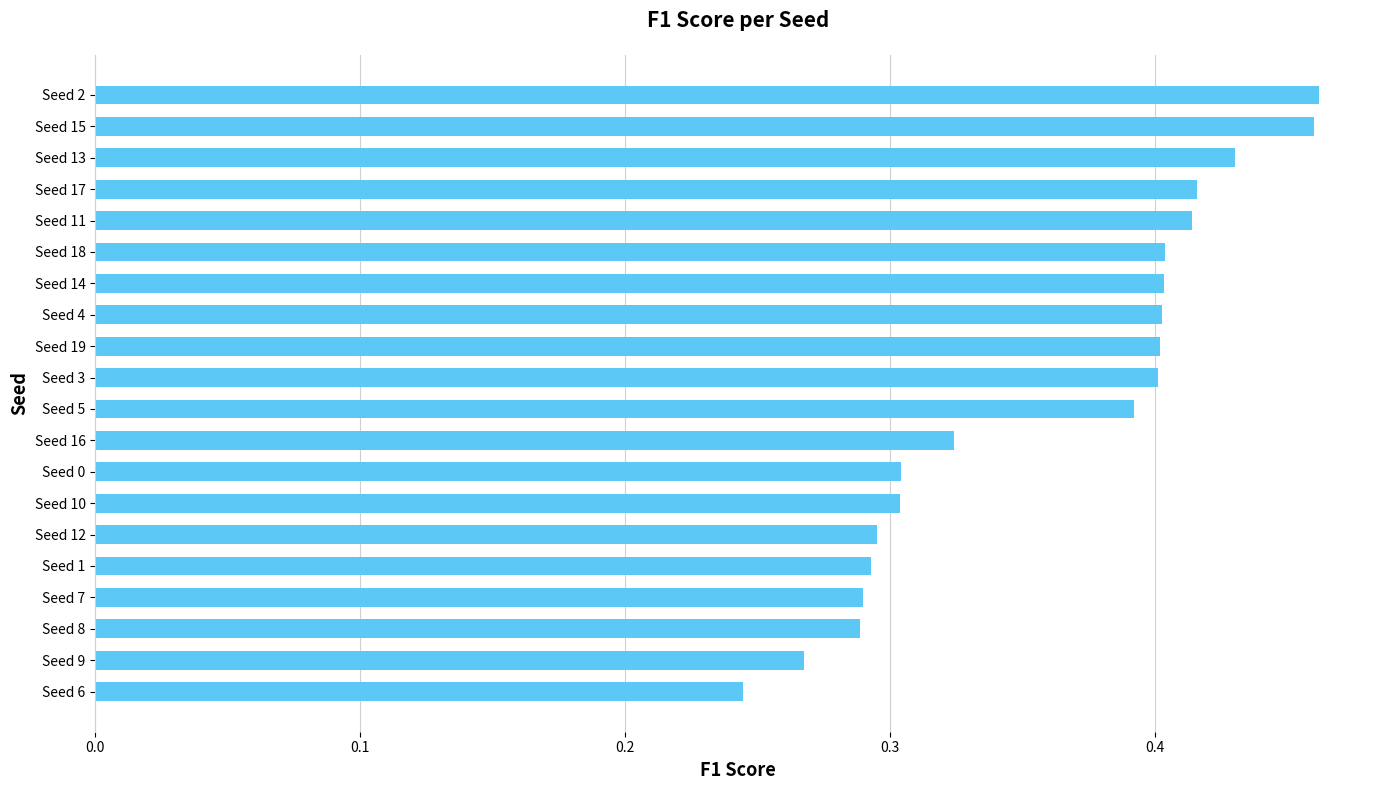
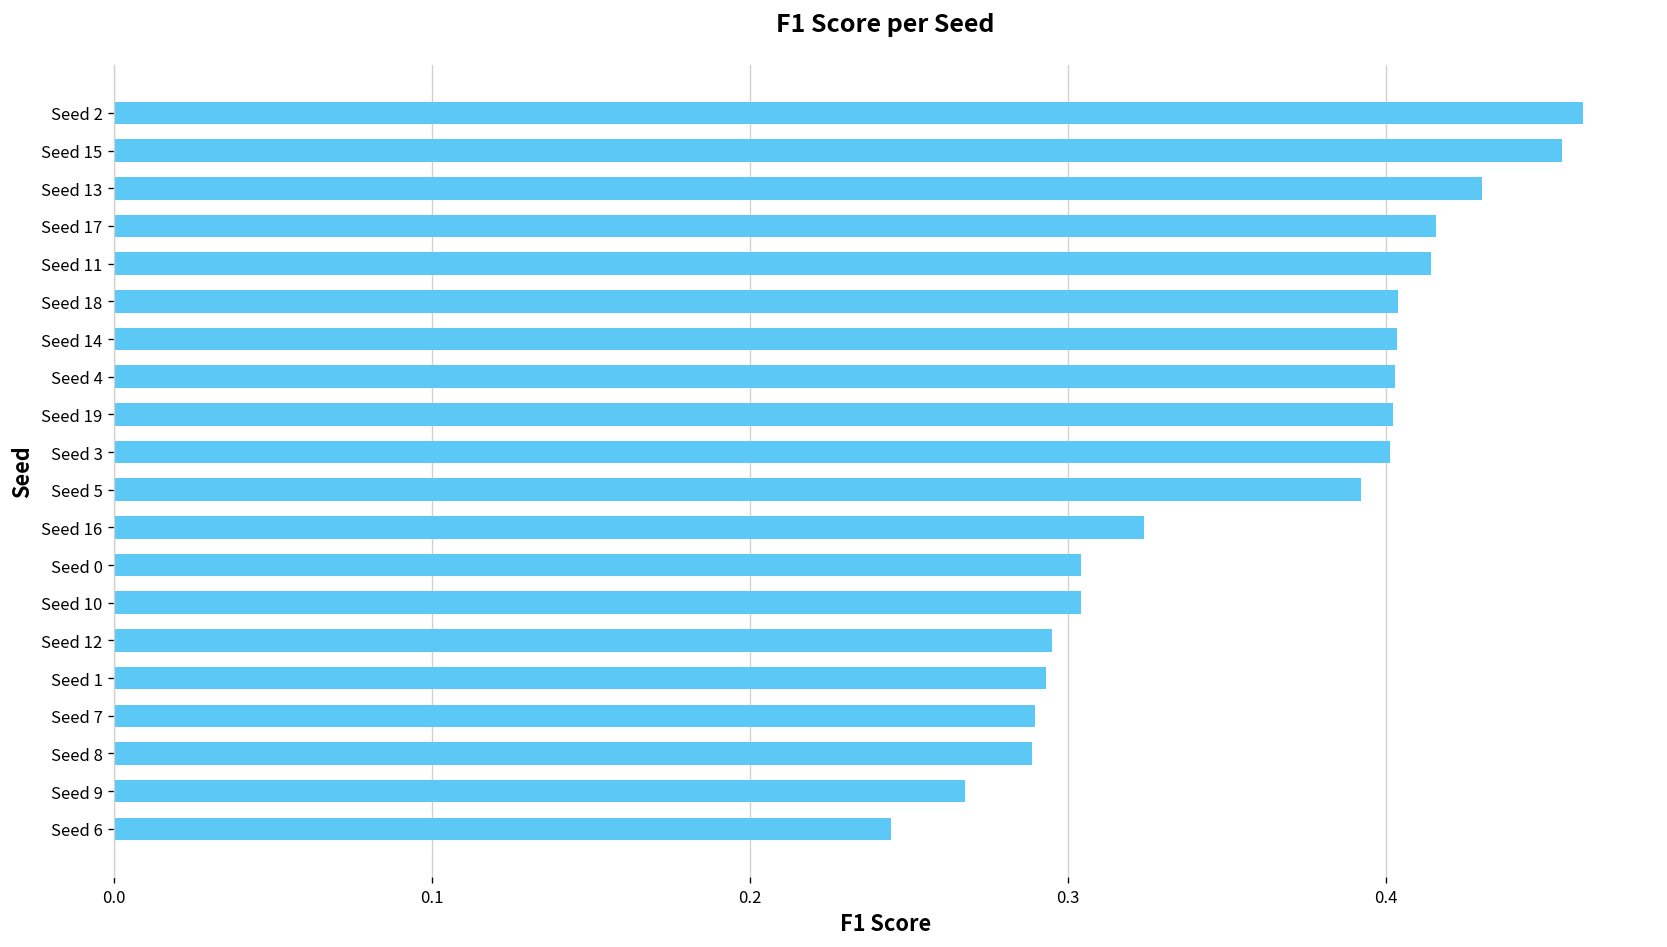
  {
    "Seed 2": 0.462,
-   "Seed 15": 0.460,
+   "Seed 15": 0.455,
    "Seed 13": 0.430,
    "Seed 17": 0.416,
    "Seed 11": 0.414,
    "Seed 18": 0.404,
    "Seed 14": 0.403,
    "Seed 4": 0.403,
    "Seed 19": 0.402,
    "Seed 3": 0.401,
    "Seed 5": 0.392,
    "Seed 16": 0.324,
    "Seed 0": 0.304,
    "Seed 10": 0.304,
    "Seed 12": 0.295,
    "Seed 1": 0.293,
    "Seed 7": 0.290,
    "Seed 8": 0.289,
    "Seed 9": 0.268,
    "Seed 6": 0.244
  }
